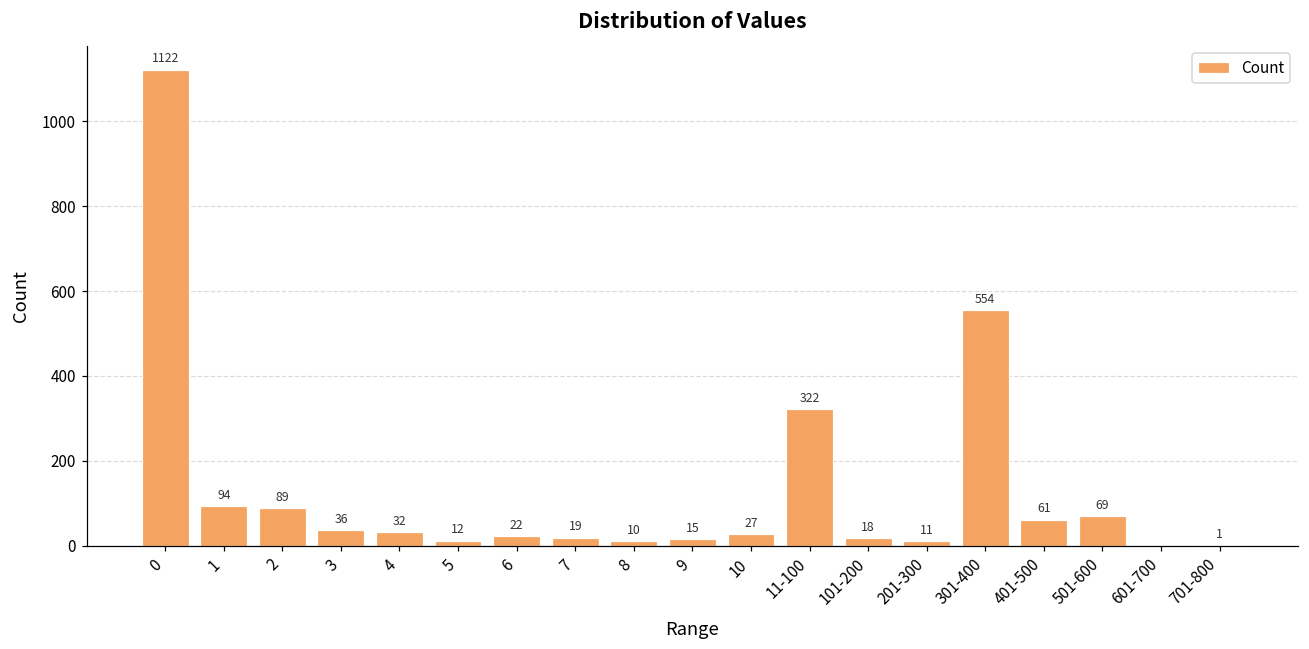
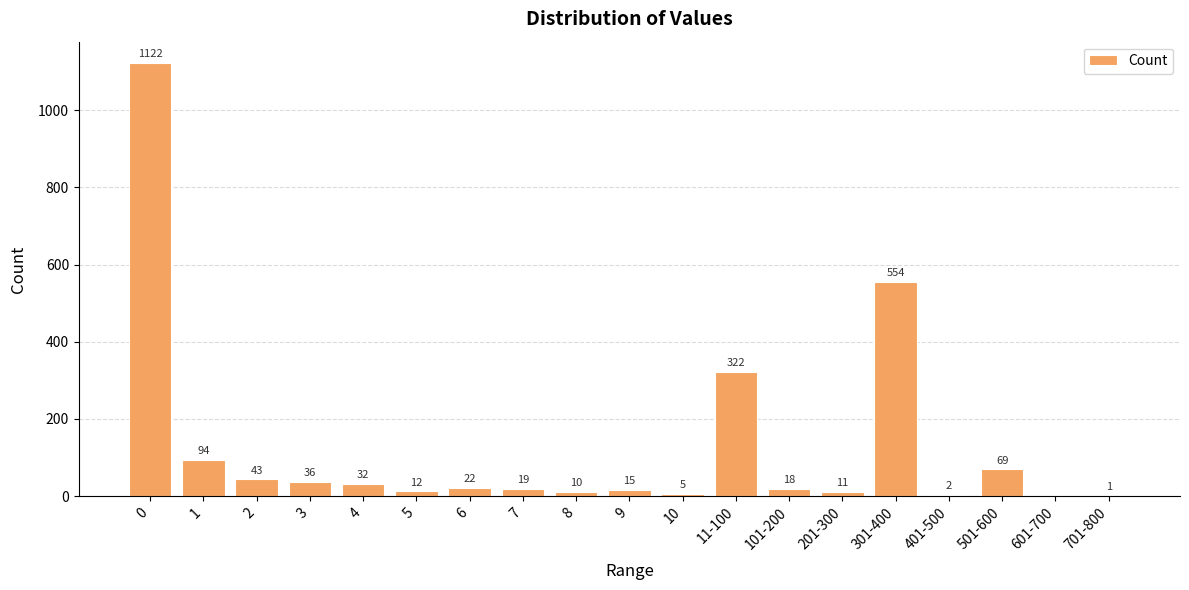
  {
    "0": 1122,
    "1": 94,
-   "2": 89,
+   "2": 43,
    "3": 36,
    "4": 32,
    "5": 12,
    "6": 22,
    "7": 19,
    "8": 10,
    "9": 15,
-   "10": 27,
+   "10": 5,
    "11-100": 322,
    "101-200": 18,
    "201-300": 11,
-   "401-500": 61,
+   "401-500": 2,
    "501-600": 69,
    "701-800": 1
  }
